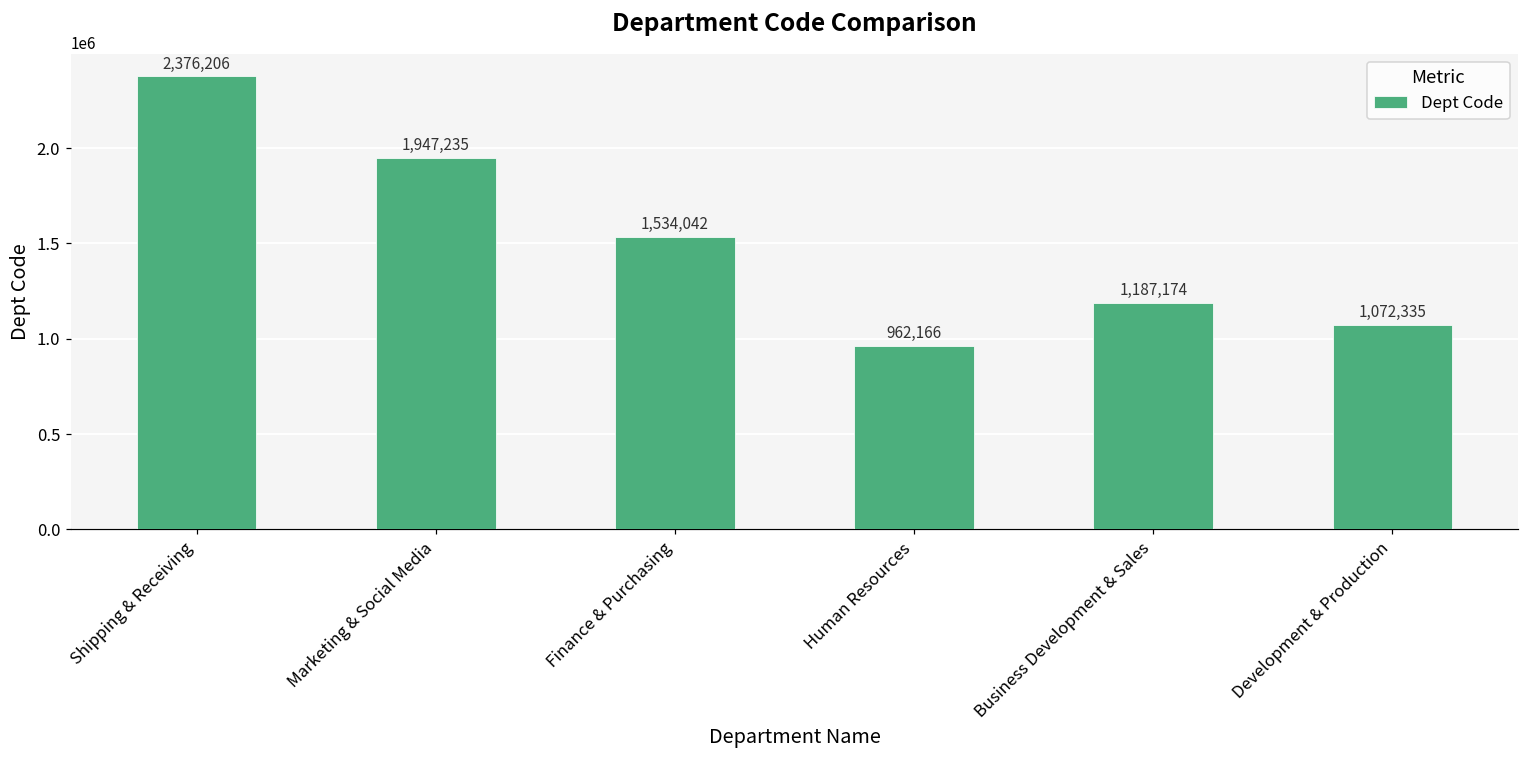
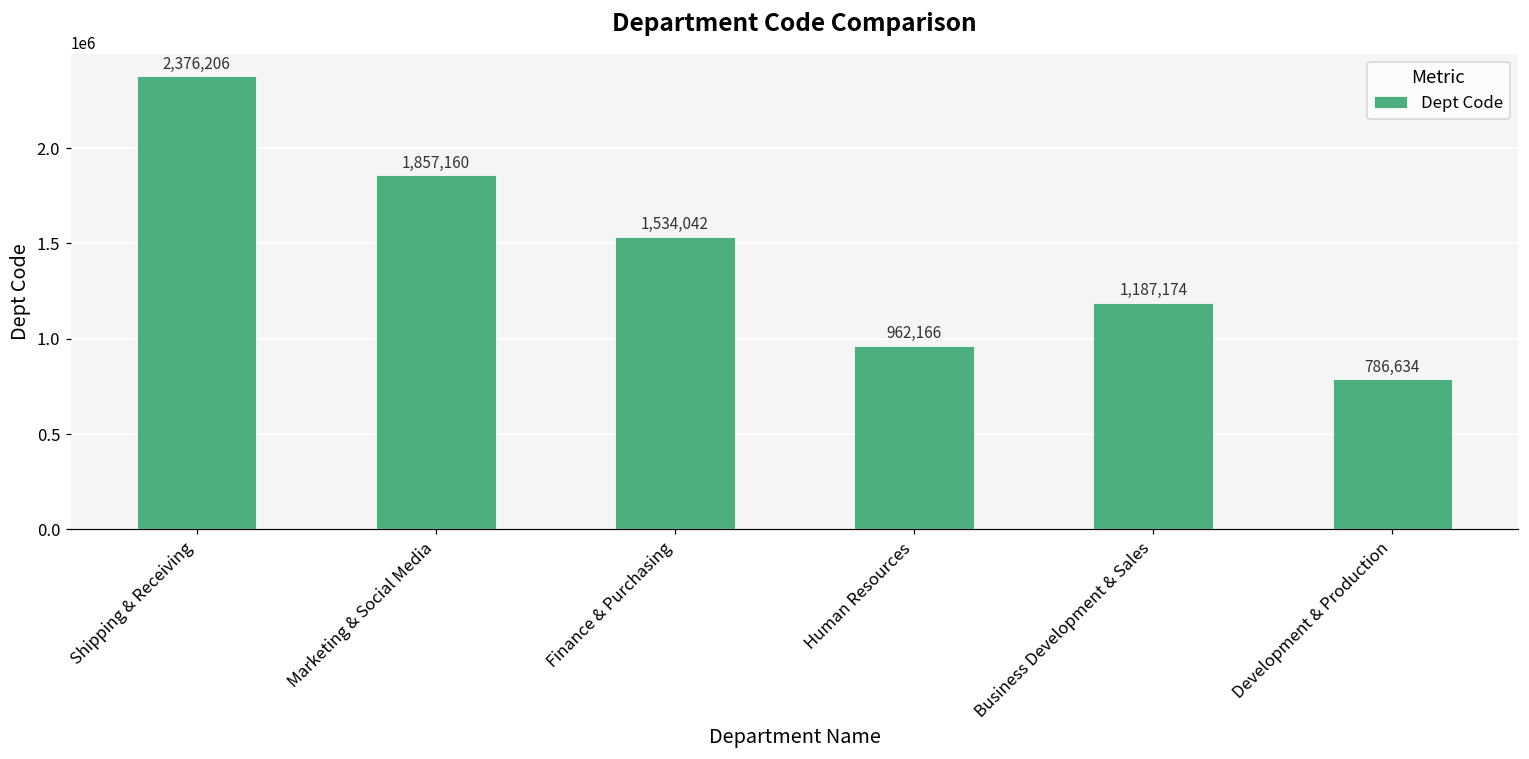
  {
    "Shipping & Receiving": "2,376,206",
-   "Marketing & Social Media": "1,947,235",
+   "Marketing & Social Media": "1,857,160",
    "Finance & Purchasing": "1,534,042",
    "Human Resources": "962,166",
    "Business Development & Sales": "1,187,174",
-   "Development & Production": "1,072,335"
+   "Development & Production": "786,634"
  }
